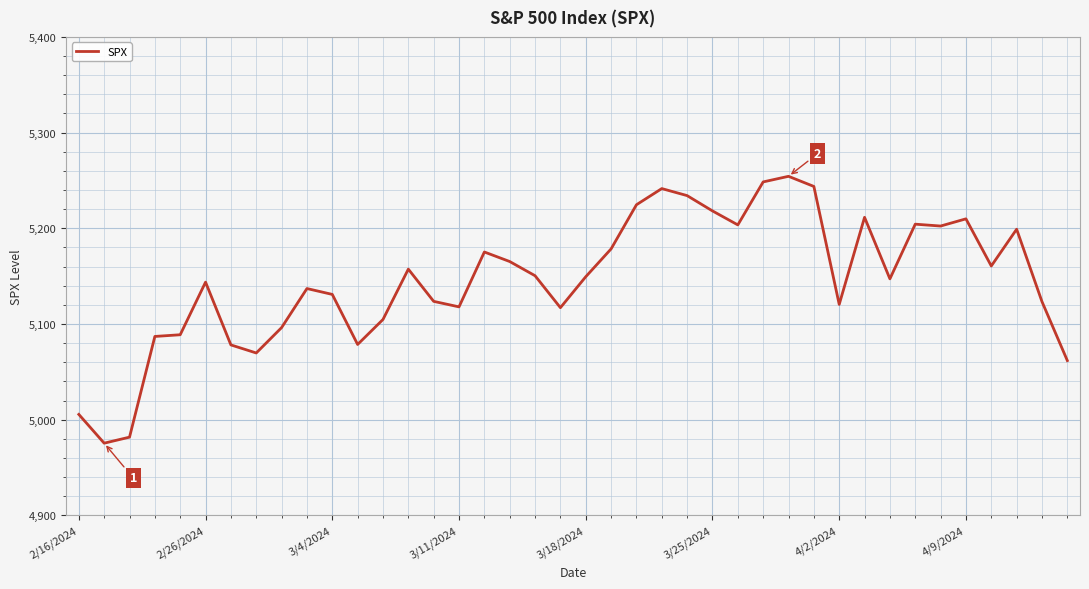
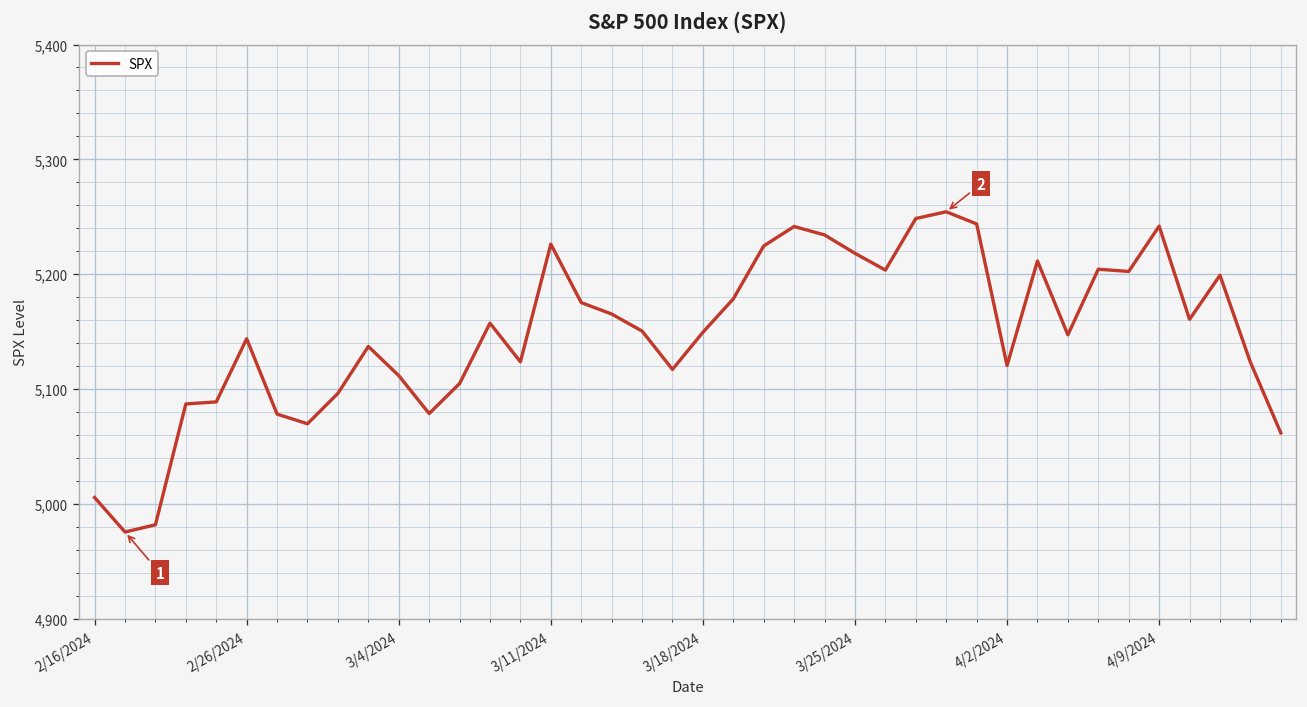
  {
    "2/16/2024": "5,010",
    "2/26/2024": "5,140",
-   "3/4/2024": "5,130",
-   "3/11/2024": "5,120",
+   "3/4/2024": "5,110",
+   "3/11/2024": "5,230",
    "3/18/2024": "5,150",
    "3/25/2024": "5,220",
    "4/2/2024": "5,120",
-   "4/9/2024": "5,210"
+   "4/9/2024": "5,240"
  }
